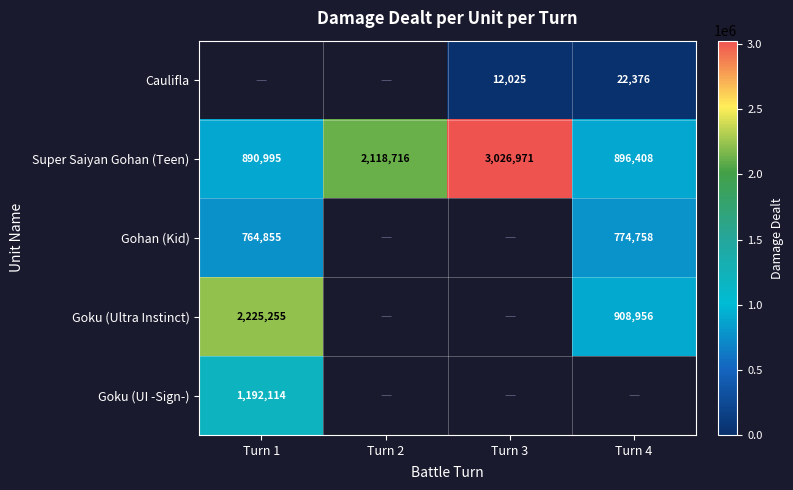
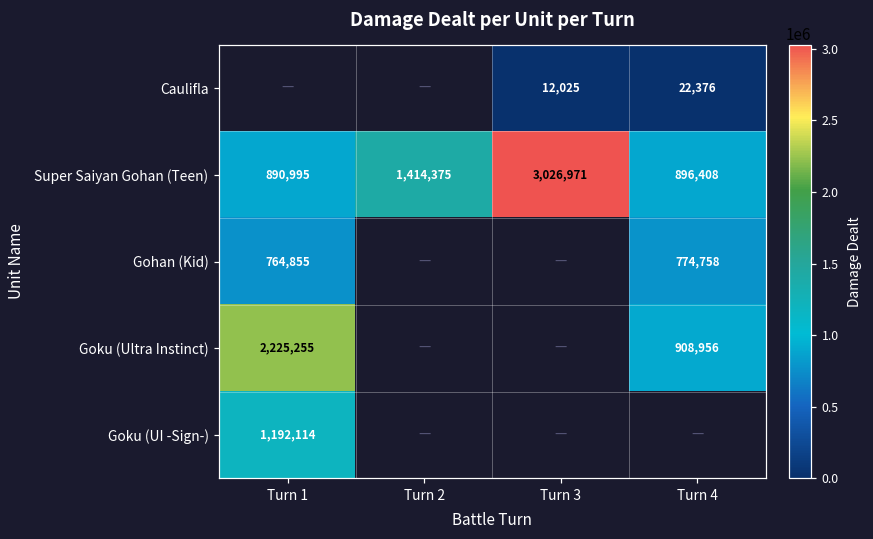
  {
    "Caulifla": {
      "Turn 3": "12,025",
      "Turn 4": "22,376"
    },
    "Super Saiyan Gohan (Teen)": {
      "Turn 1": "890,995",
-     "Turn 2": "2,118,716",
+     "Turn 2": "1,414,375",
      "Turn 3": "3,026,971",
      "Turn 4": "896,408"
    },
    "Gohan (Kid)": {
      "Turn 1": "764,855",
      "Turn 4": "774,758"
    },
    "Goku (Ultra Instinct)": {
      "Turn 1": "2,225,255",
      "Turn 4": "908,956"
    },
    "Goku (UI -Sign-)": {
      "Turn 1": "1,192,114"
    }
  }
